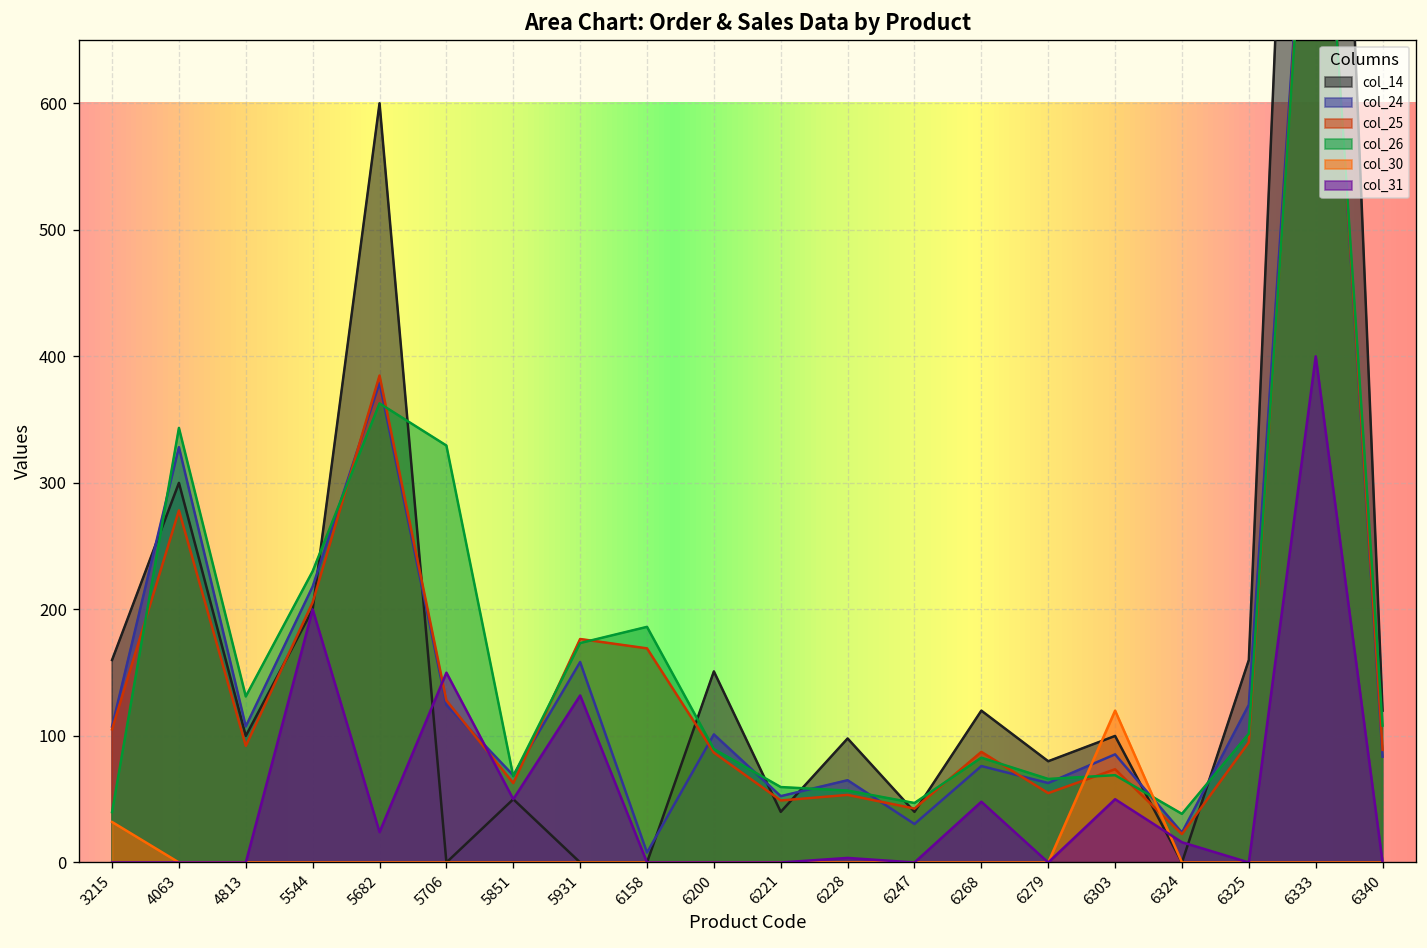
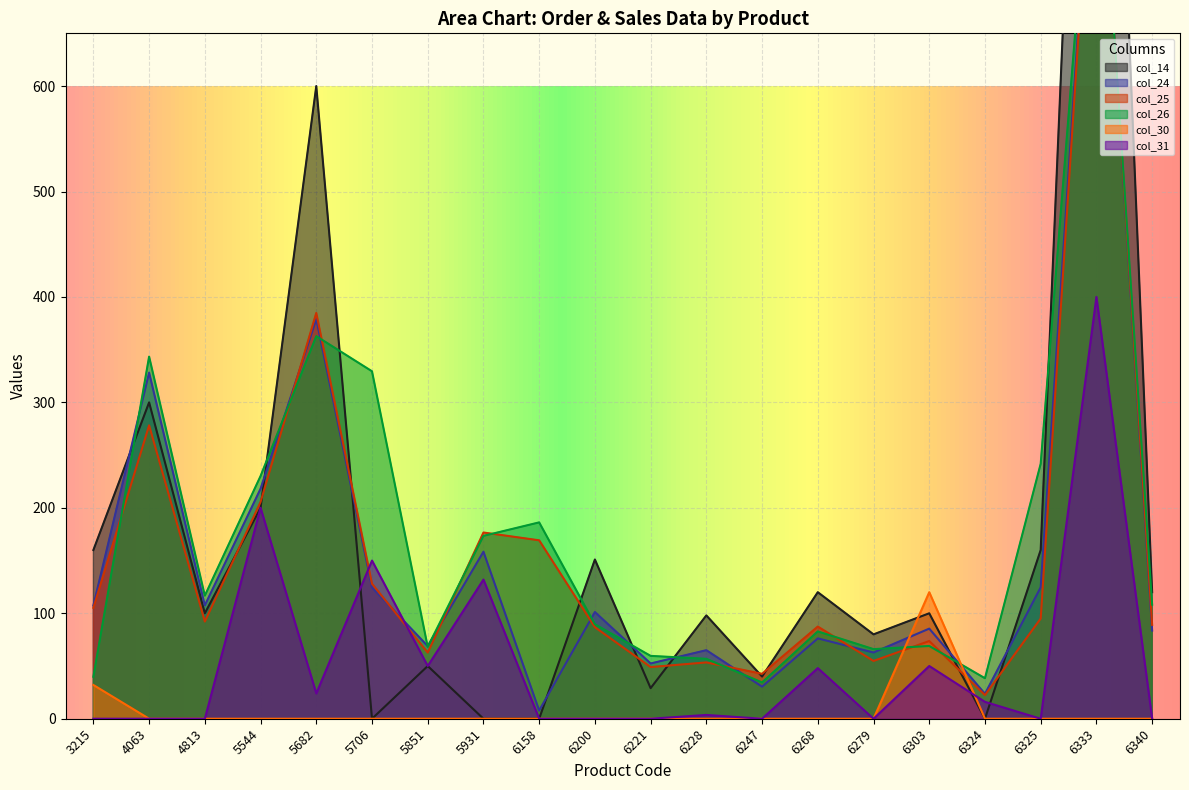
  {
    "col_14": {
      "3215": 160,
      "4063": 300,
      "4813": 100,
      "5682": 600,
      "6200": 151,
-     "6221": 40,
+     "6221": 29,
      "6228": 98,
      "6247": 40,
      "6268": 120,
      "6279": 80,
      "6303": 100,
      "6325": 160,
      "6340": 120
    },
    "col_26": {
      "3215": 40,
      "4063": 343,
-     "4813": 131,
+     "4813": 117,
      "5544": 230,
      "5682": 363,
      "5706": 330,
      "5931": 173,
      "6158": 186,
      "6200": 90,
      "6221": 60,
      "6228": 57,
-     "6247": 47,
+     "6247": 34,
      "6268": 83,
      "6279": 66,
      "6303": 69,
      "6324": 38,
-     "6325": 102,
+     "6325": 242,
      "6340": 108
    }
  }
